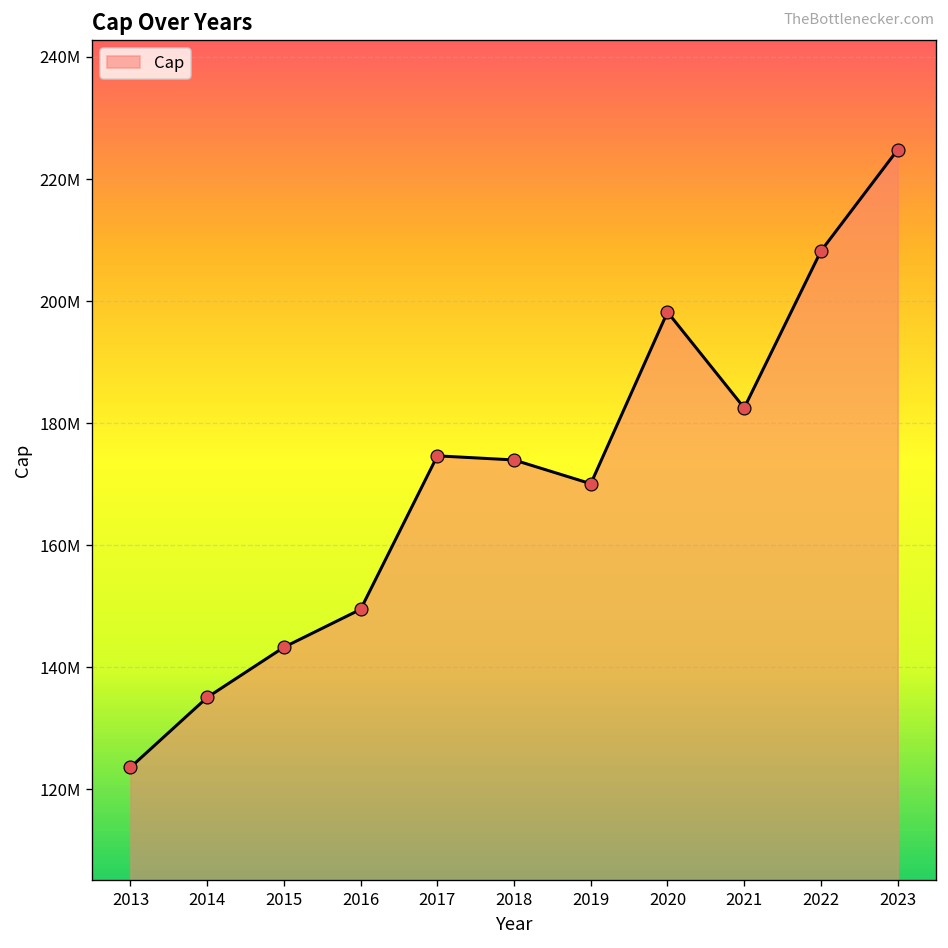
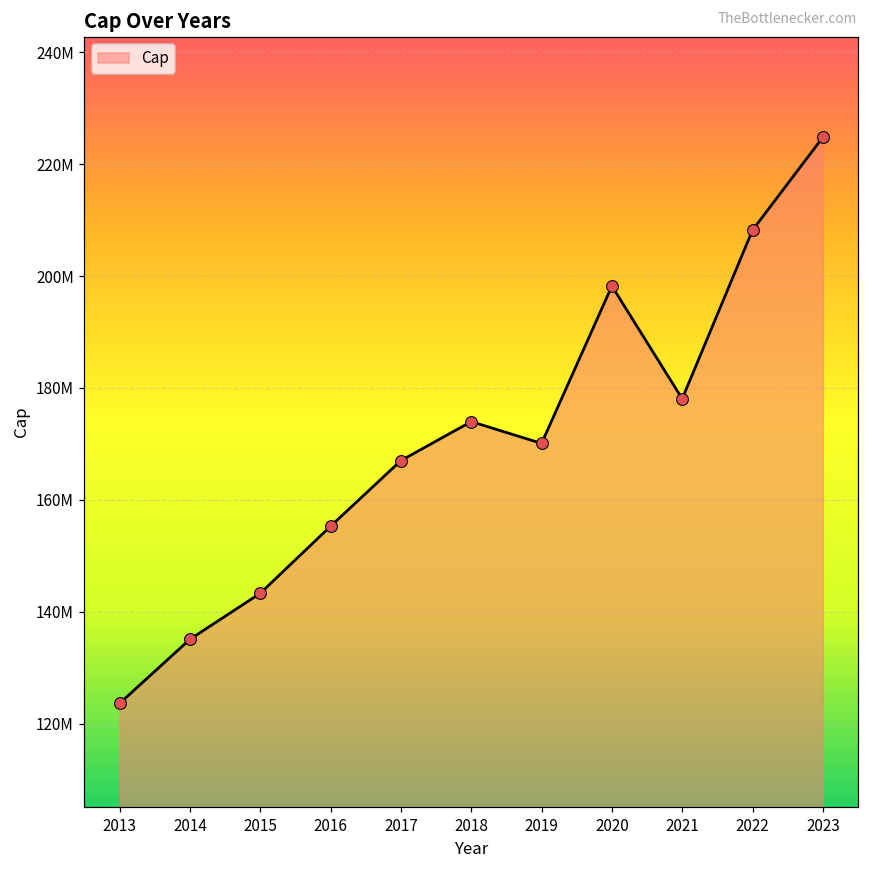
  {
    "2013": 124000000,
    "2014": 135000000,
    "2015": 143000000,
-   "2016": 149000000,
-   "2017": 175000000,
+   "2016": 155000000,
+   "2017": 167000000,
    "2018": 174000000,
    "2019": 170000000,
    "2020": 198000000,
-   "2021": 183000000,
+   "2021": 178000000,
    "2022": 208000000,
    "2023": 225000000
  }
